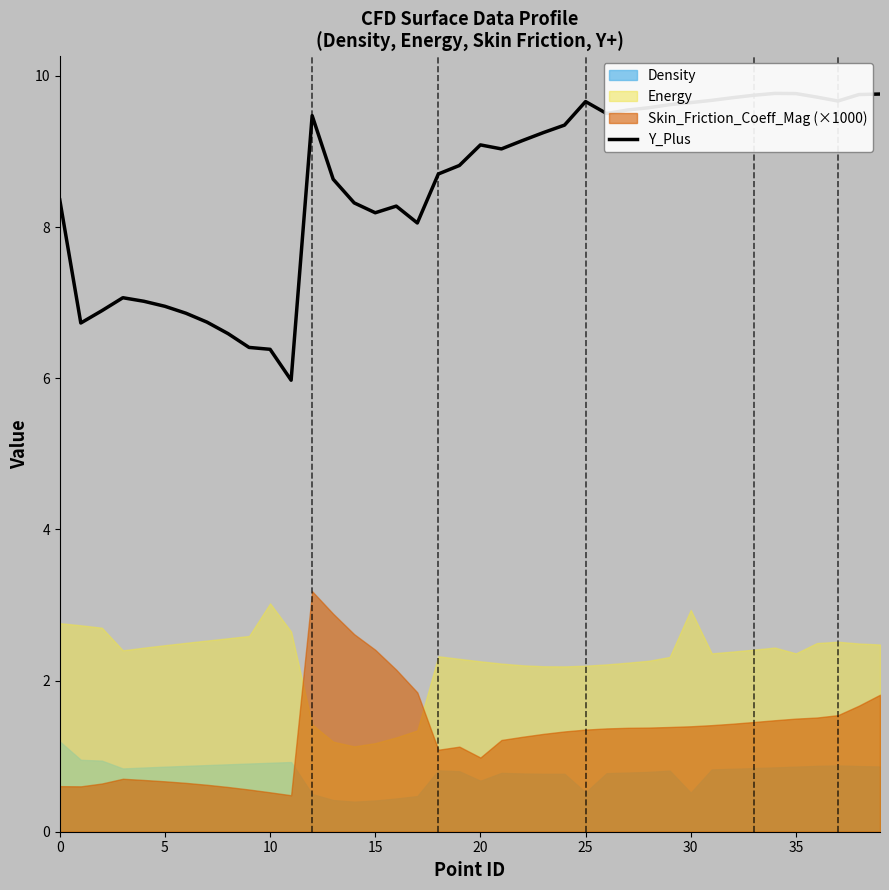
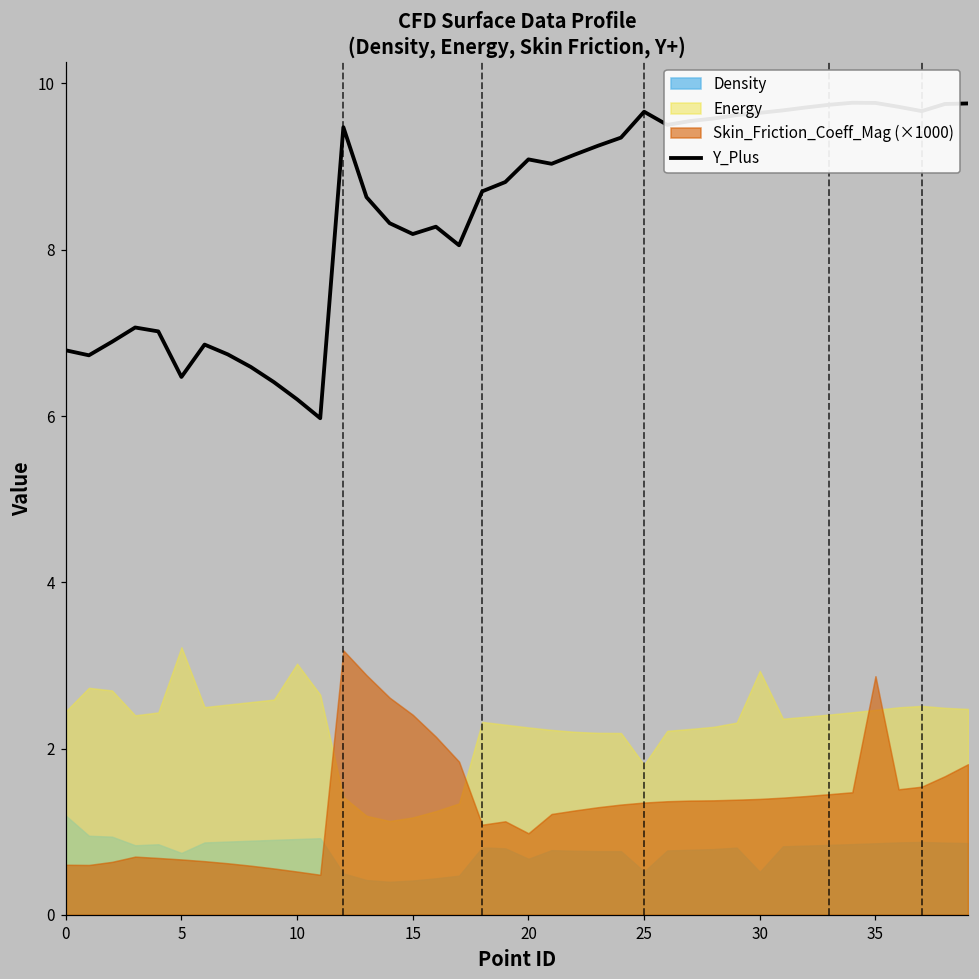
  {
    "Y_Plus": {
-     "0": 8.4,
-     "5": 7.0,
-     "10": 6.4,
+     "0": 6.8,
+     "5": 6.5,
+     "10": 6.2,
      "15": 8.2,
      "20": 9.1,
      "25": 9.7
    },
    "Density": {
      "0": 1.2,
-     "5": 0.9,
+     "5": 0.7,
      "10": 0.9,
      "15": 0.4,
      "20": 0.7,
      "25": 0.5,
      "30": 0.5,
      "35": 0.9
    },
    "Energy": {
-     "0": 2.8,
-     "5": 2.5,
+     "0": 2.4,
+     "5": 3.2,
      "10": 3.0,
      "15": 1.2,
      "20": 2.3,
-     "25": 2.2,
+     "25": 1.8,
      "30": 2.9,
-     "35": 2.4
+     "35": 2.5
    },
    "Skin_Friction_Coeff_Mag (×1000)": {
      "0": 0.6,
      "5": 0.7,
      "10": 0.5,
      "15": 2.4,
      "20": 1.0,
      "25": 1.4,
      "30": 1.4,
-     "35": 1.5
+     "35": 2.9
    }
  }
